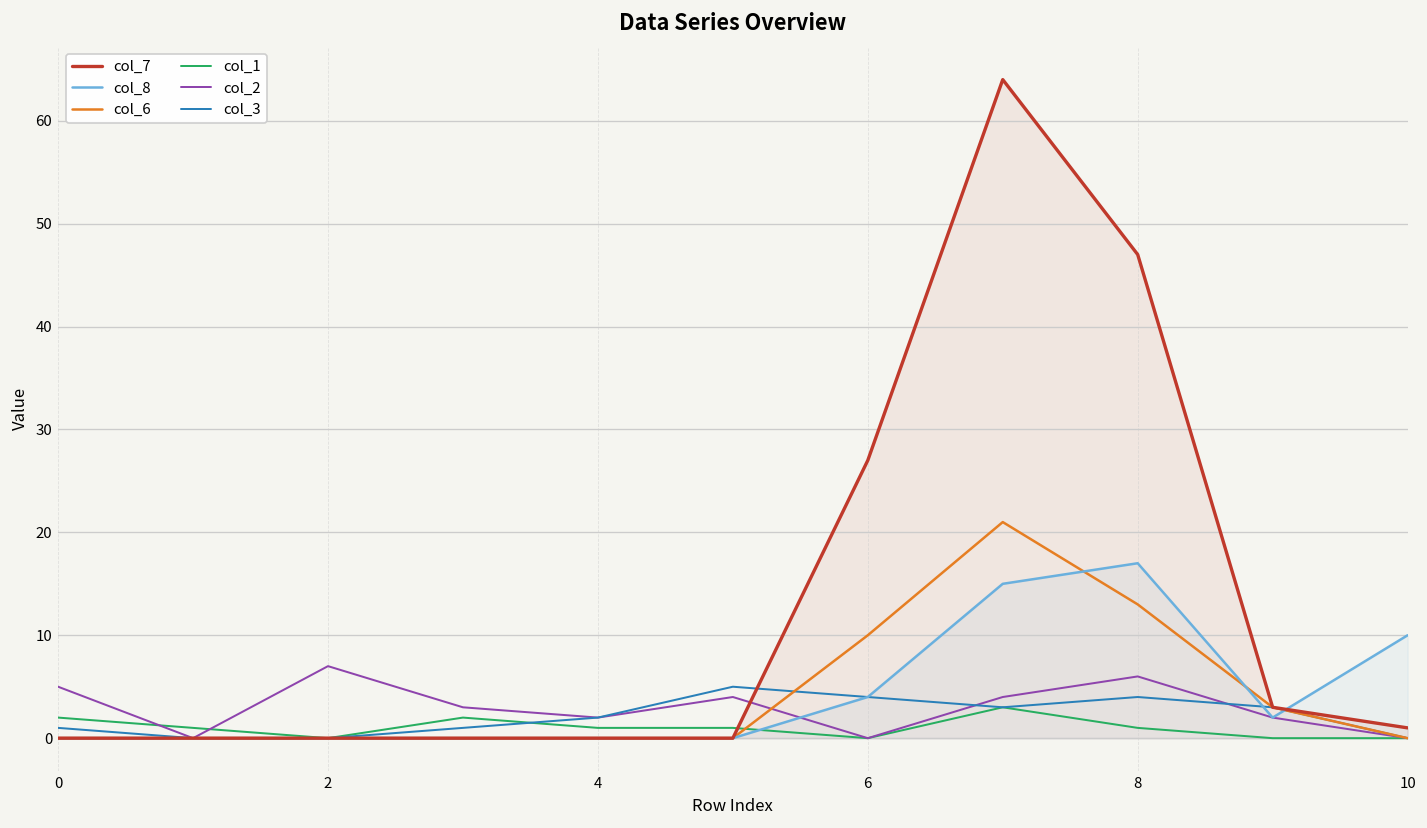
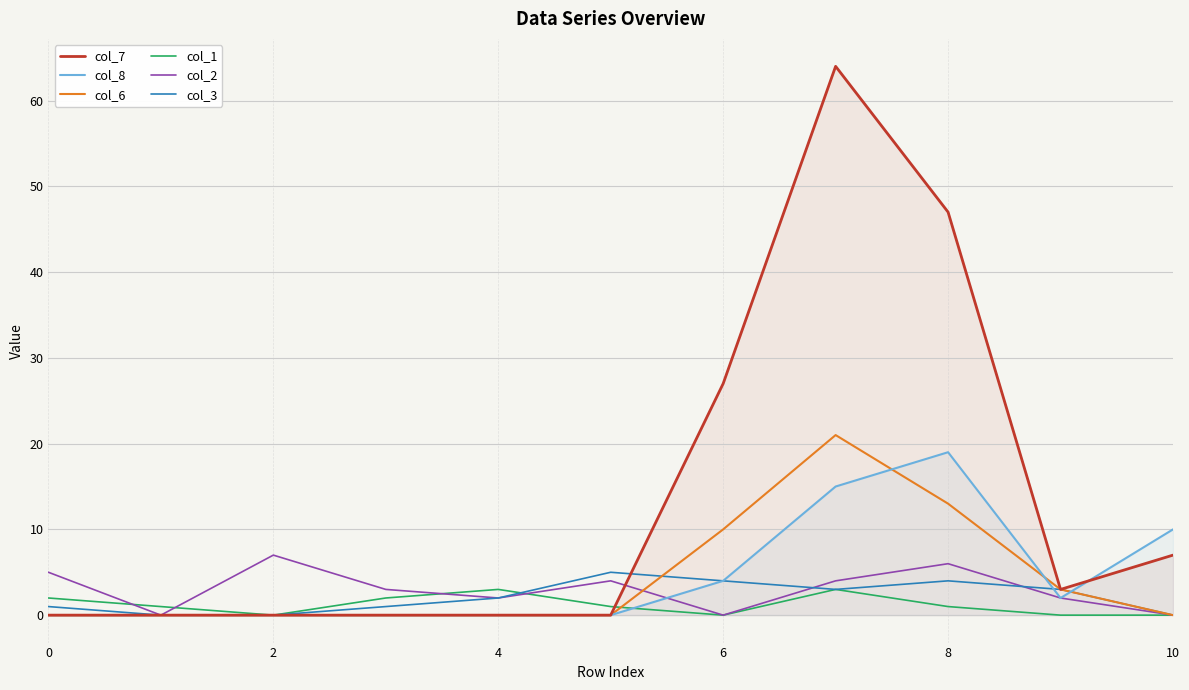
  {
    "col_7": {
      "6": 27,
      "8": 47,
-     "10": 1
+     "10": 7
    },
    "col_8": {
-     "8": 17,
+     "8": 19,
      "10": 10
    },
    "col_6": {
      "6": 10,
      "8": 13
    },
    "col_1": {
      "0": 2,
-     "4": 1,
+     "4": 3,
      "8": 1
    },
    "col_2": {
      "0": 5,
      "2": 7,
      "8": 6
    },
    "col_3": {
      "0": 1,
      "8": 4
    }
  }
